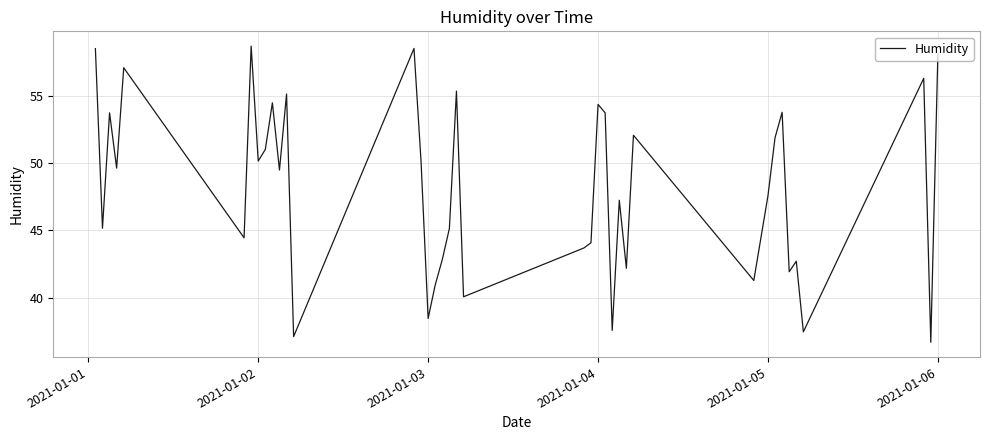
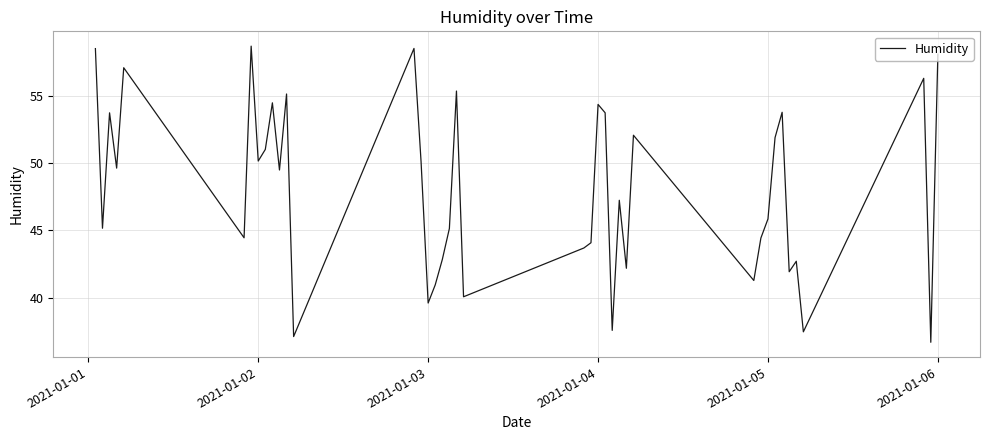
  {
    "2021-01-02": 50.2,
-   "2021-01-03": 38.5,
+   "2021-01-03": 39.6,
    "2021-01-04": 54.4,
-   "2021-01-05": 47.6
+   "2021-01-05": 45.9
  }
